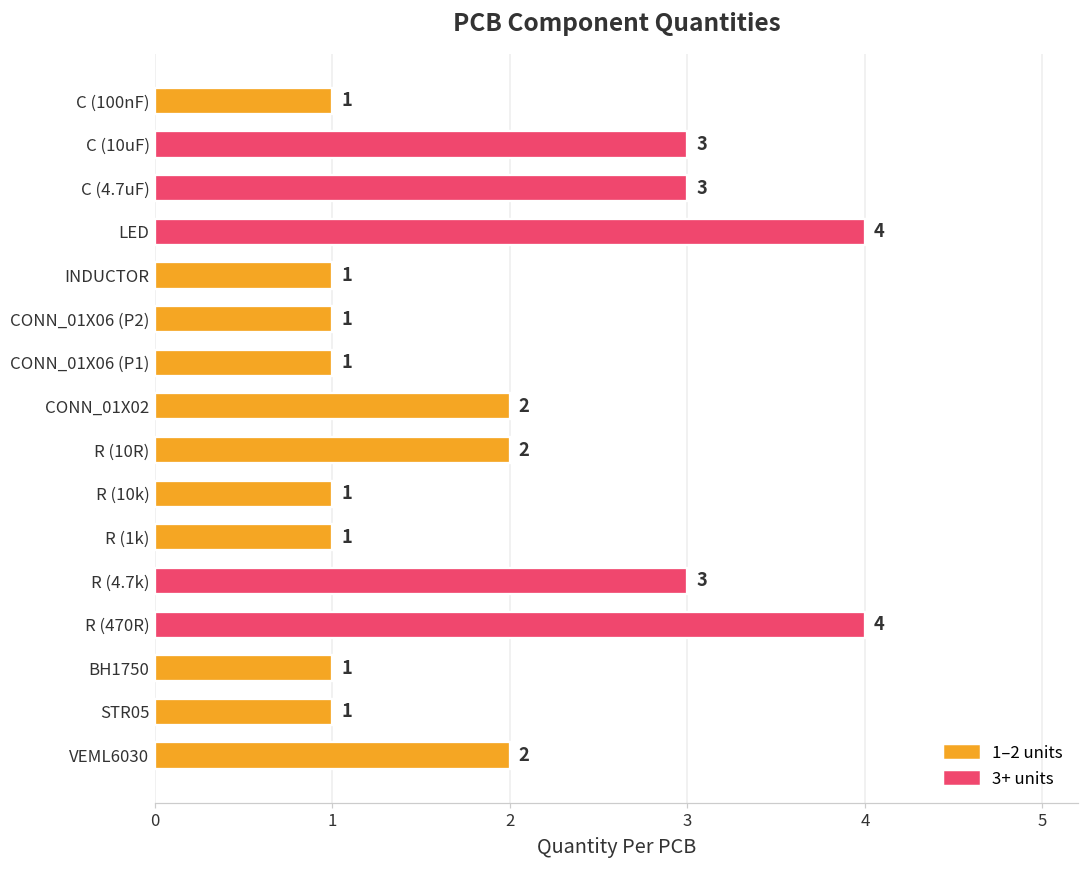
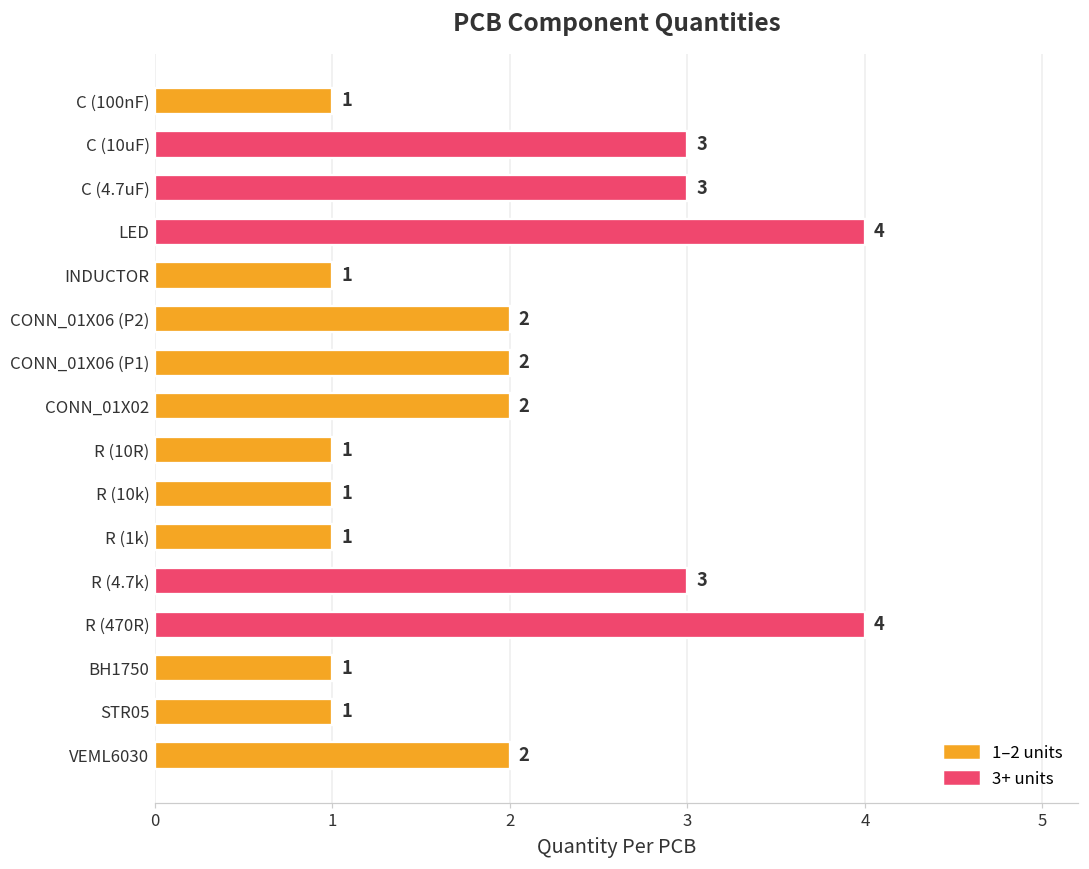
  {
    "C (100nF)": 1,
    "C (10uF)": 3,
    "C (4.7uF)": 3,
    "LED": 4,
    "INDUCTOR": 1,
-   "CONN_01X06 (P2)": 1,
-   "CONN_01X06 (P1)": 1,
+   "CONN_01X06 (P2)": 2,
+   "CONN_01X06 (P1)": 2,
    "CONN_01X02": 2,
-   "R (10R)": 2,
+   "R (10R)": 1,
    "R (10k)": 1,
    "R (1k)": 1,
    "R (4.7k)": 3,
    "R (470R)": 4,
    "BH1750": 1,
    "STR05": 1,
    "VEML6030": 2
  }
